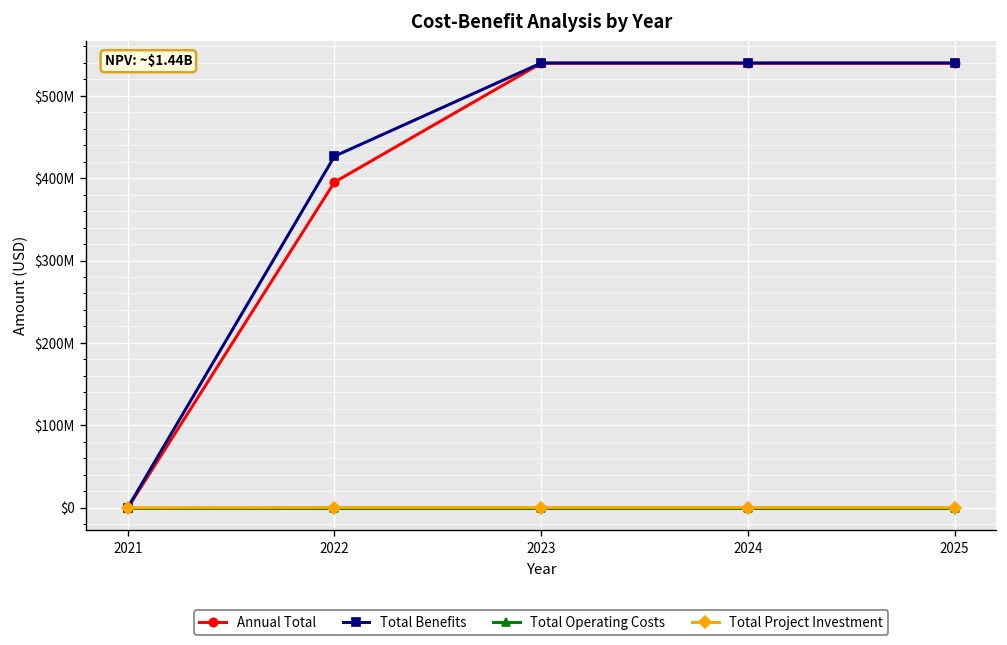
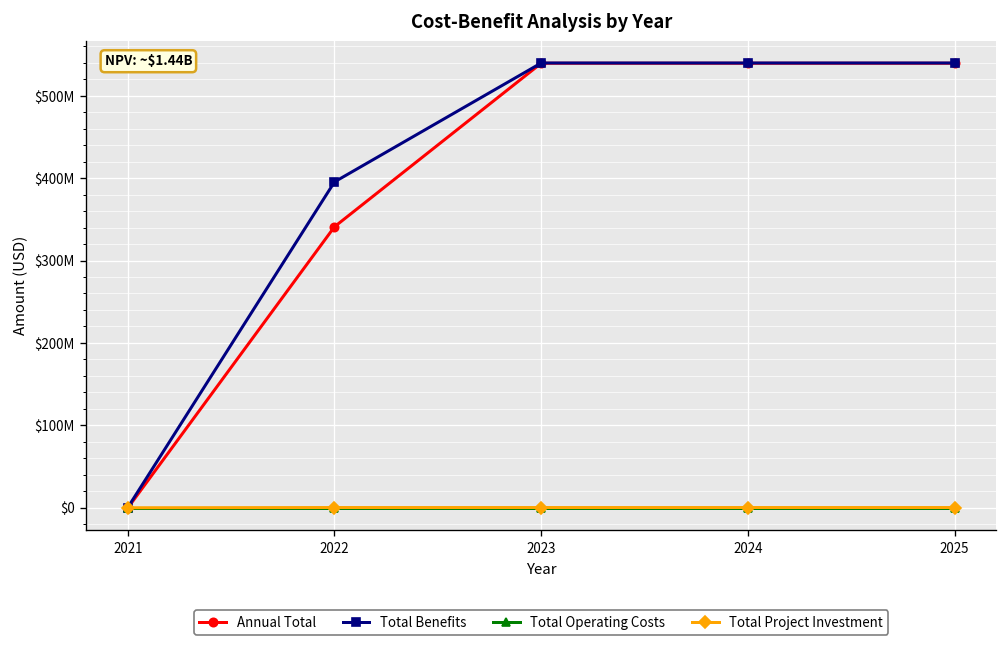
  {
    "Annual Total": {
-     "2022": "$400000000"
+     "2022": "$340000000"
    },
    "Total Benefits": {
-     "2022": "$430000000"
+     "2022": "$400000000"
    },
    "Total Project Investment": {
      "2022": "$0",
      "2023": "$0",
      "2024": "$0",
      "2025": "$0"
    }
  }
